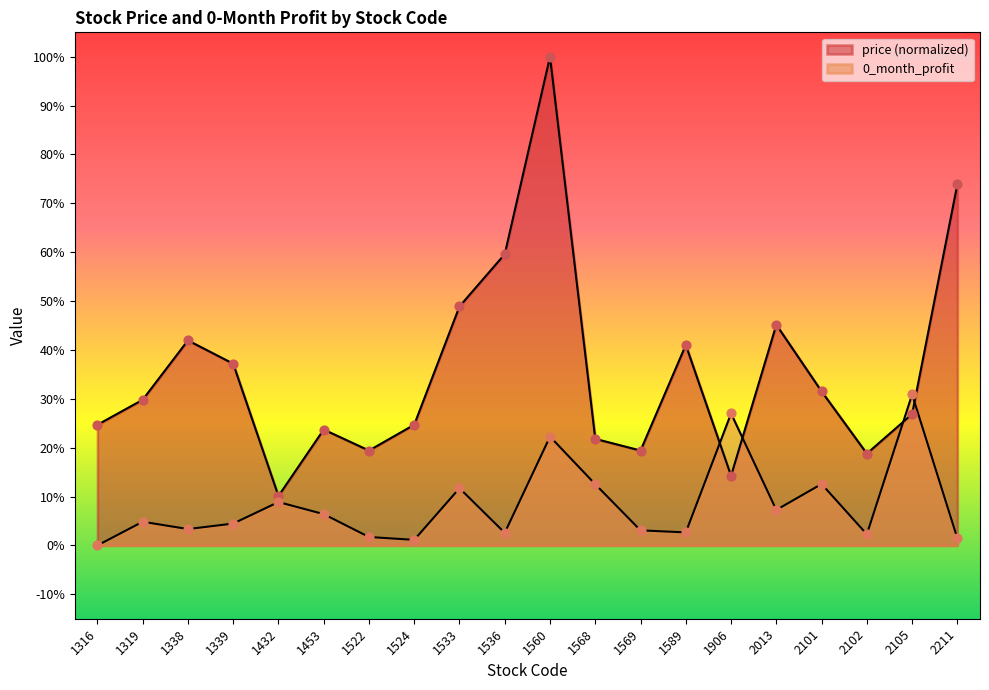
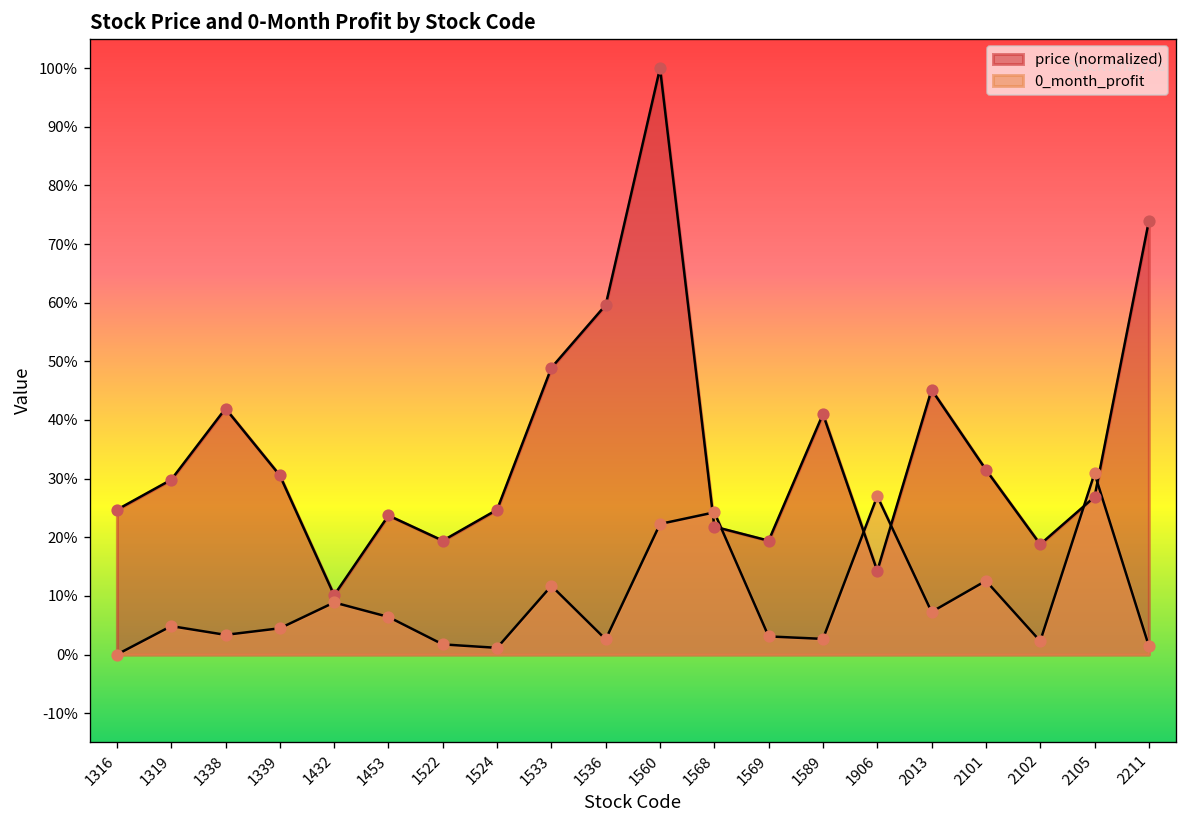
  {
    "price (normalized)": {
      "1316": "25%",
      "1319": "30%",
      "1338": "42%",
-     "1339": "37%",
+     "1339": "31%",
      "1432": "10%",
      "1453": "24%",
      "1522": "19%",
      "1524": "25%",
      "1533": "49%",
      "1536": "60%",
      "1560": "100%",
      "1568": "22%",
      "1569": "19%",
      "1589": "41%",
      "1906": "14%",
      "2013": "45%",
      "2101": "32%",
      "2102": "19%",
      "2105": "27%",
      "2211": "74%"
    },
    "0_month_profit": {
      "1316": "0%",
      "1319": "5%",
      "1338": "3%",
      "1339": "4%",
      "1432": "9%",
      "1453": "6%",
      "1522": "2%",
      "1524": "1%",
      "1533": "12%",
      "1536": "3%",
      "1560": "22%",
-     "1568": "13%",
+     "1568": "24%",
      "1569": "3%",
      "1589": "3%",
      "1906": "27%",
      "2013": "7%",
      "2101": "13%",
      "2102": "2%",
      "2105": "31%",
      "2211": "1%"
    }
  }
